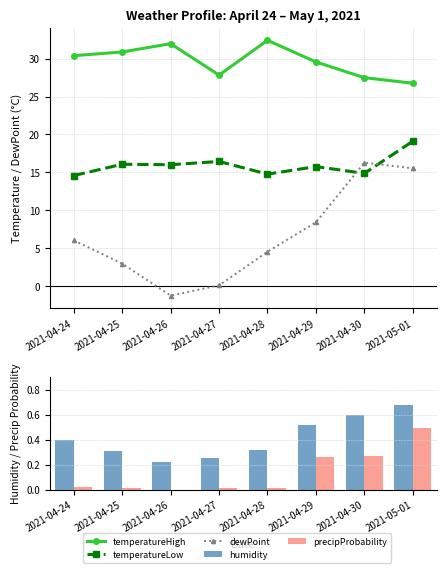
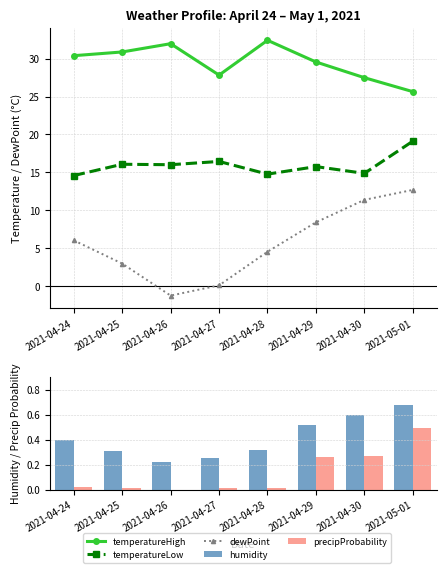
  {
    "Weather Profile: April 24 – May 1, 2021": {
      "temperatureHigh": {
        "2021-04-24": 30,
        "2021-04-25": 31,
        "2021-04-26": 32,
        "2021-04-27": 28,
        "2021-04-28": 32,
        "2021-04-29": 30,
        "2021-04-30": 27,
-       "2021-05-01": 27
+       "2021-05-01": 26
      },
      "temperatureLow": {
        "2021-04-24": 15,
        "2021-04-25": 16,
        "2021-04-26": 16,
        "2021-04-27": 16,
        "2021-04-28": 15,
        "2021-04-29": 16,
        "2021-04-30": 15,
        "2021-05-01": 19
      },
      "dewPoint": {
        "2021-04-24": 6,
        "2021-04-25": 3,
        "2021-04-26": -1,
        "2021-04-27": 0,
        "2021-04-28": 5,
        "2021-04-29": 8,
-       "2021-04-30": 16,
-       "2021-05-01": 16
+       "2021-04-30": 11,
+       "2021-05-01": 13
      }
    }
  }
